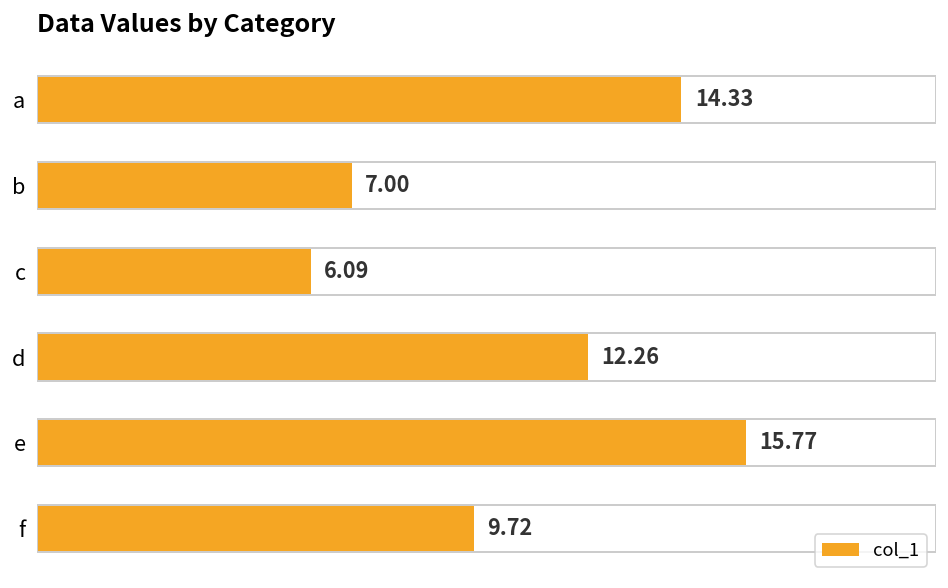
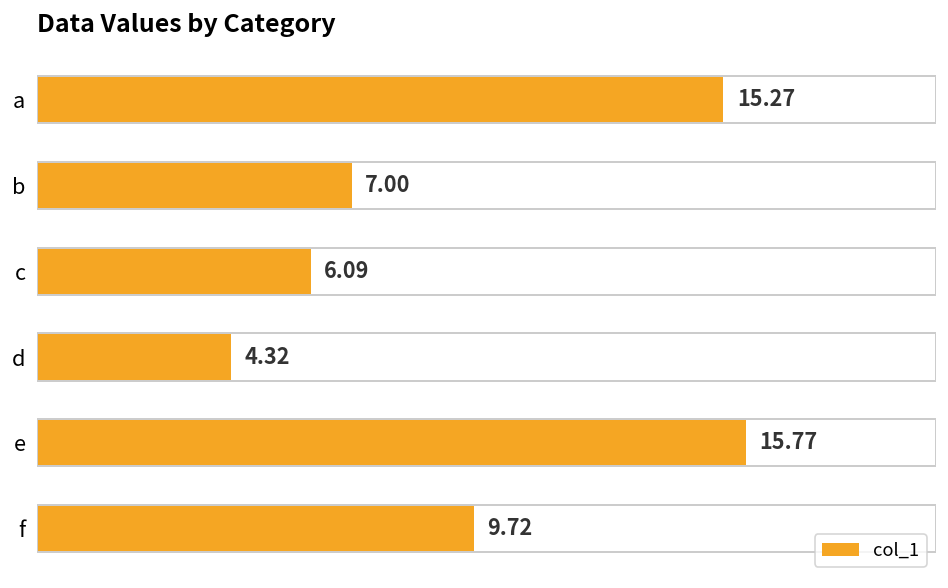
  {
-   "a": 14.33,
+   "a": 15.27,
    "b": 7.00,
    "c": 6.09,
-   "d": 12.26,
+   "d": 4.32,
    "e": 15.77,
    "f": 9.72
  }
